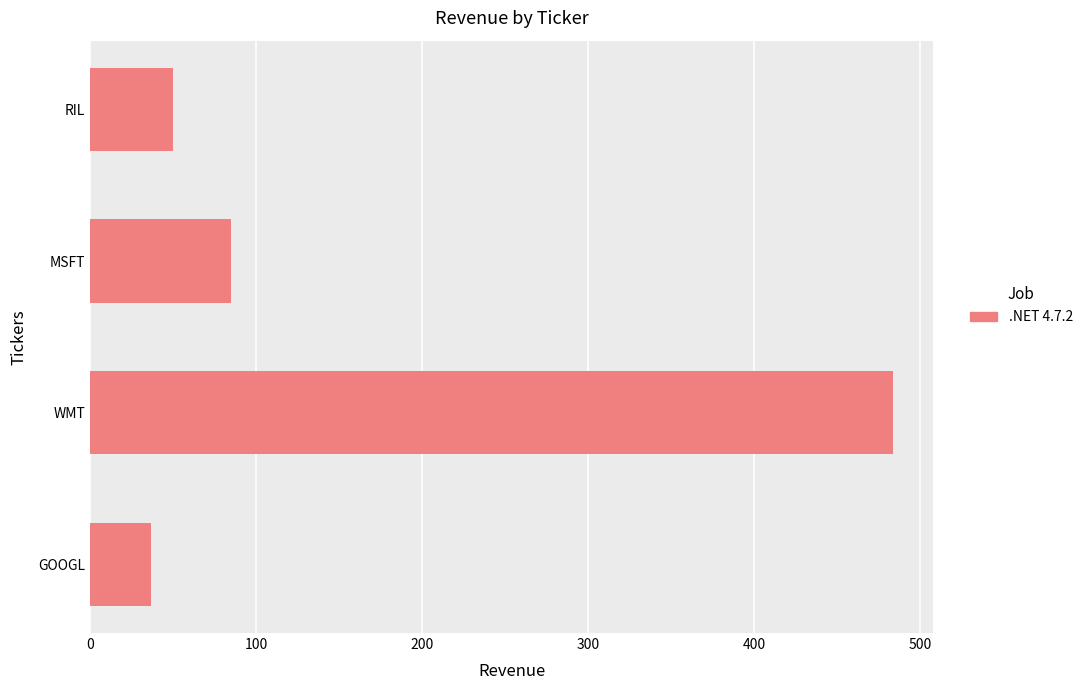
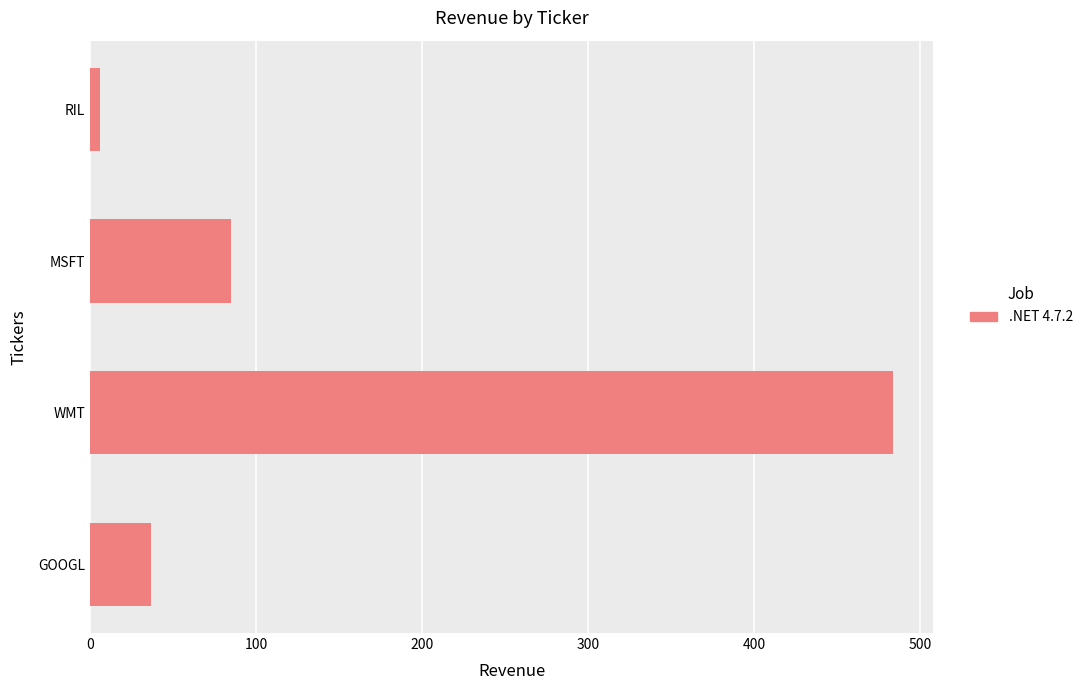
  {
-   "RIL": 50,
+   "RIL": 6,
    "MSFT": 85,
    "WMT": 484,
    "GOOGL": 37
  }
